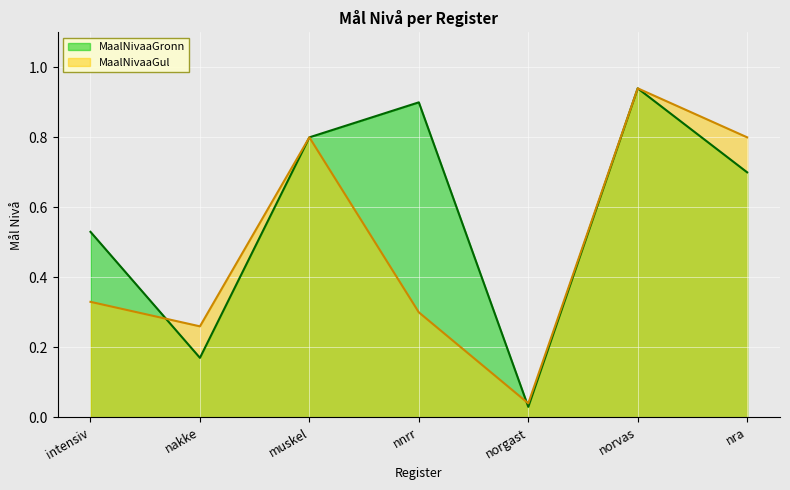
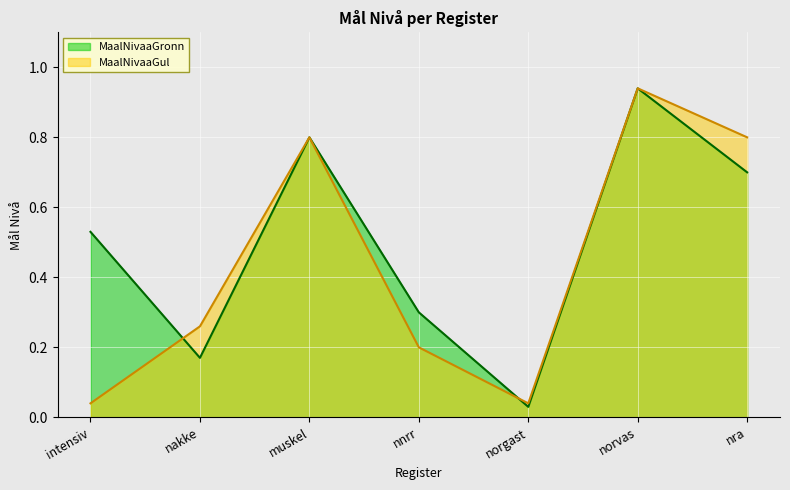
  {
    "MaalNivaaGronn": {
      "intensiv": 0.53,
      "nakke": 0.17,
-     "nnrr": 0.9,
+     "nnrr": 0.3,
      "norgast": 0.03,
      "nra": 0.7
    },
    "MaalNivaaGul": {
-     "intensiv": 0.33,
+     "intensiv": 0.04,
      "nakke": 0.26,
-     "nnrr": 0.3,
+     "nnrr": 0.2,
      "norgast": 0.04,
      "nra": 0.80
    }
  }
